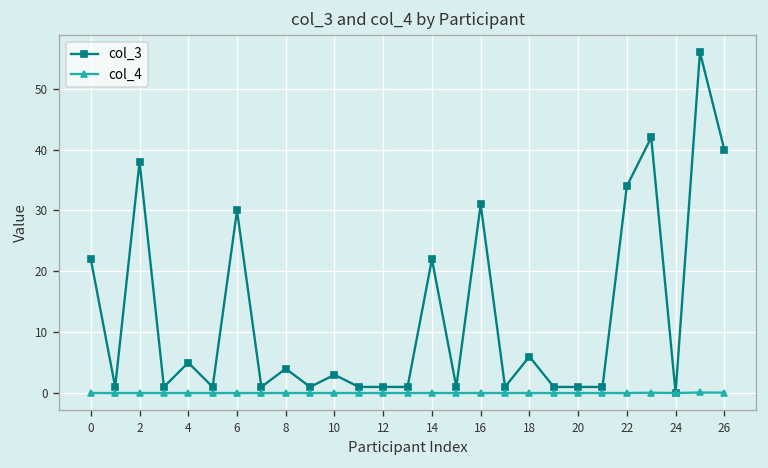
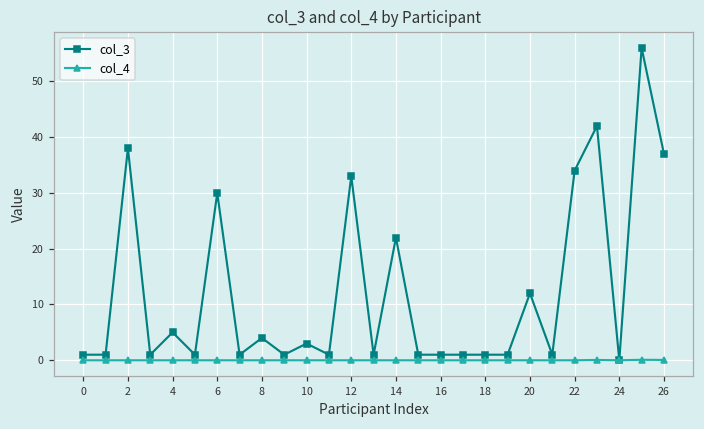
  {
    "col_3": {
-     "0": 22,
+     "0": 1,
      "2": 38,
      "4": 5,
      "6": 30,
      "8": 4,
      "10": 3,
-     "12": 1,
+     "12": 33,
      "14": 22,
-     "16": 31,
-     "18": 6,
-     "20": 1,
+     "16": 1,
+     "18": 1,
+     "20": 12,
      "22": 34,
-     "26": 40
+     "26": 37
    },
    "col_4": {
      "0": 0,
      "2": 0,
      "4": 0,
      "6": 0,
      "8": 0,
      "10": 0,
      "12": 0,
      "14": 0,
      "16": 0,
      "18": 0,
      "20": 0,
      "22": 0,
      "26": 0
    }
  }
